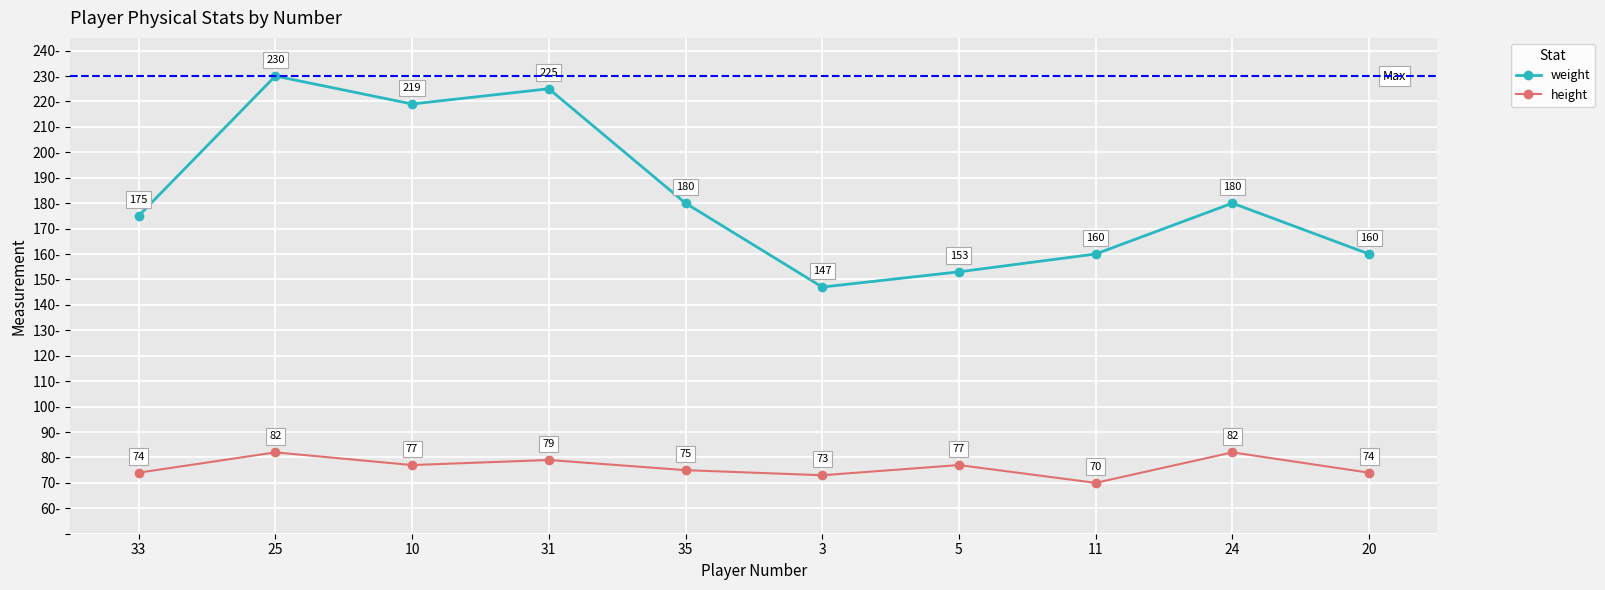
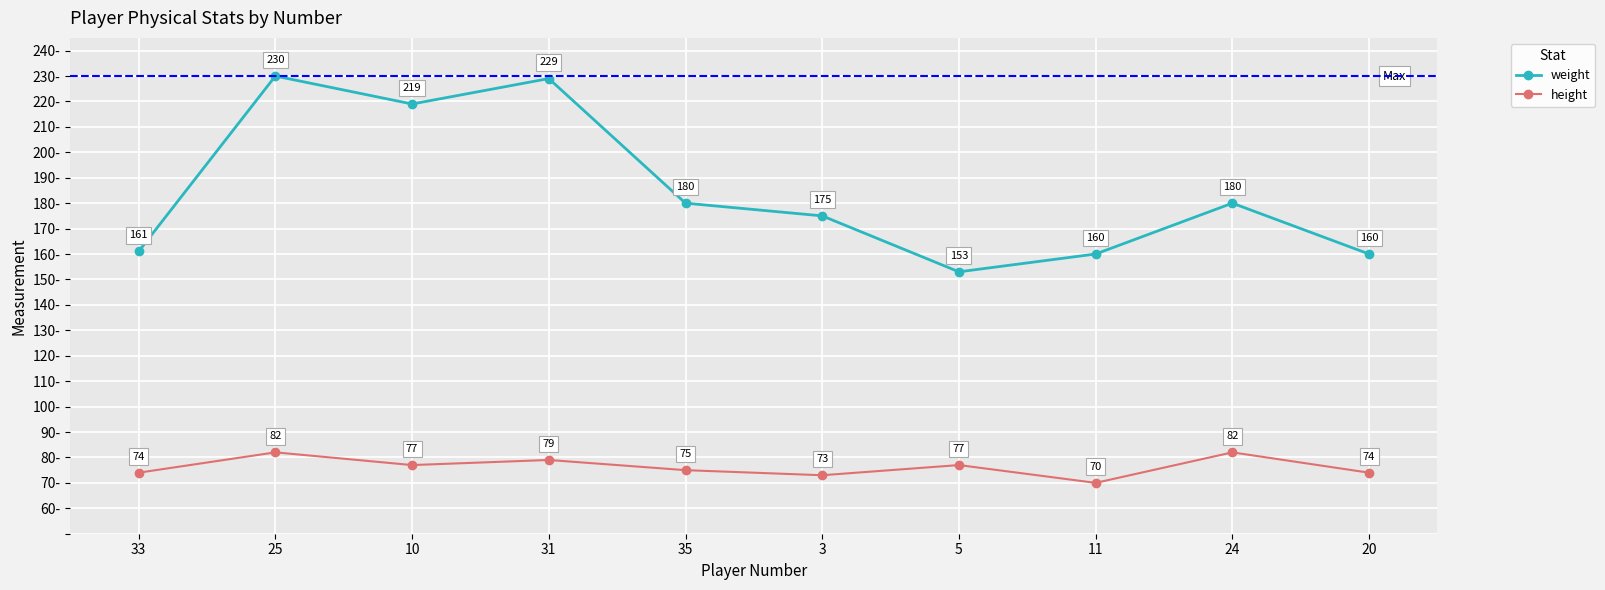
  {
    "weight": {
-     "33": 175,
-     "31": 225,
-     "3": 147
+     "33": 161,
+     "31": 229,
+     "3": 175
    }
  }
